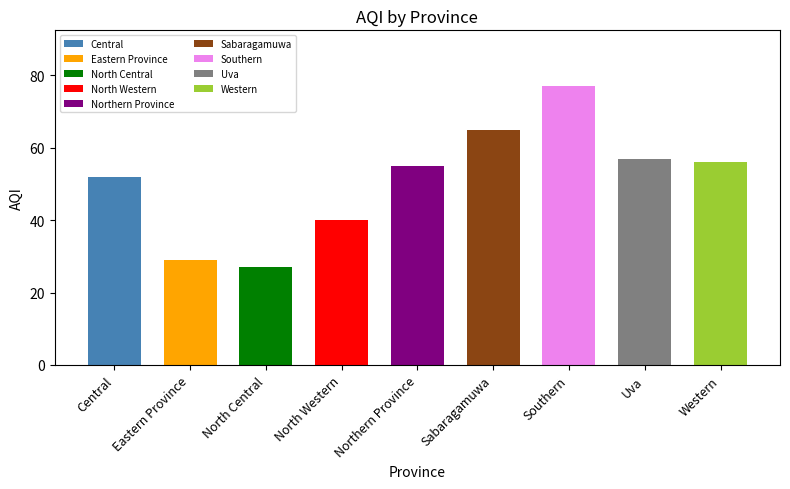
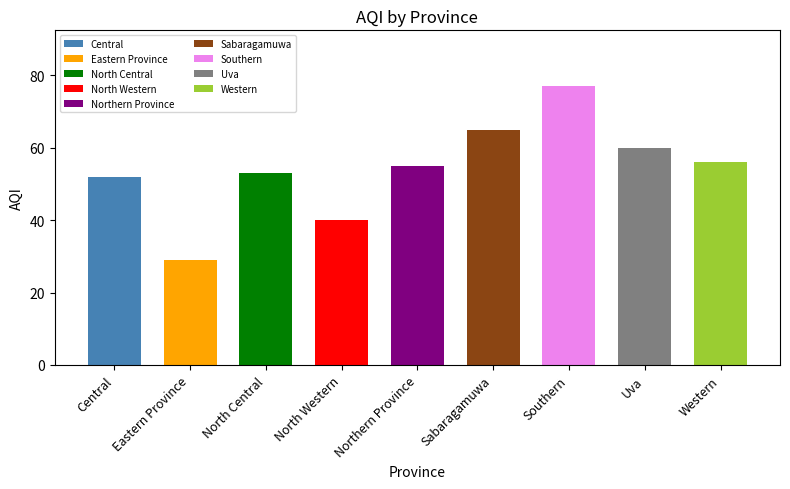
  {
    "Central": 52,
    "Eastern Province": 29,
-   "North Central": 27,
+   "North Central": 53,
    "North Western": 40,
    "Northern Province": 55,
    "Sabaragamuwa": 65,
    "Southern": 77,
-   "Uva": 57,
+   "Uva": 60,
    "Western": 56
  }
